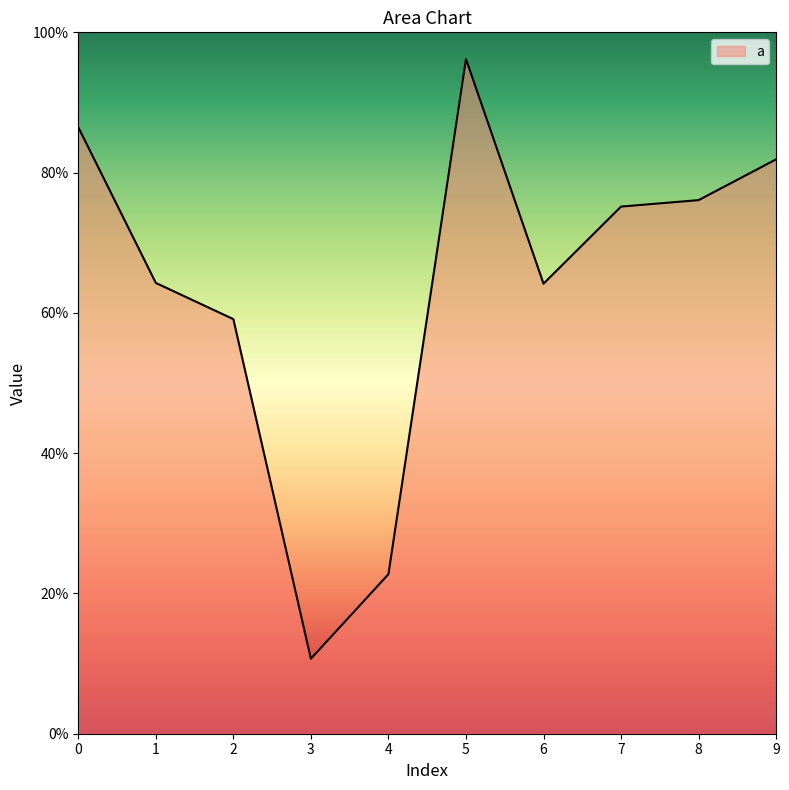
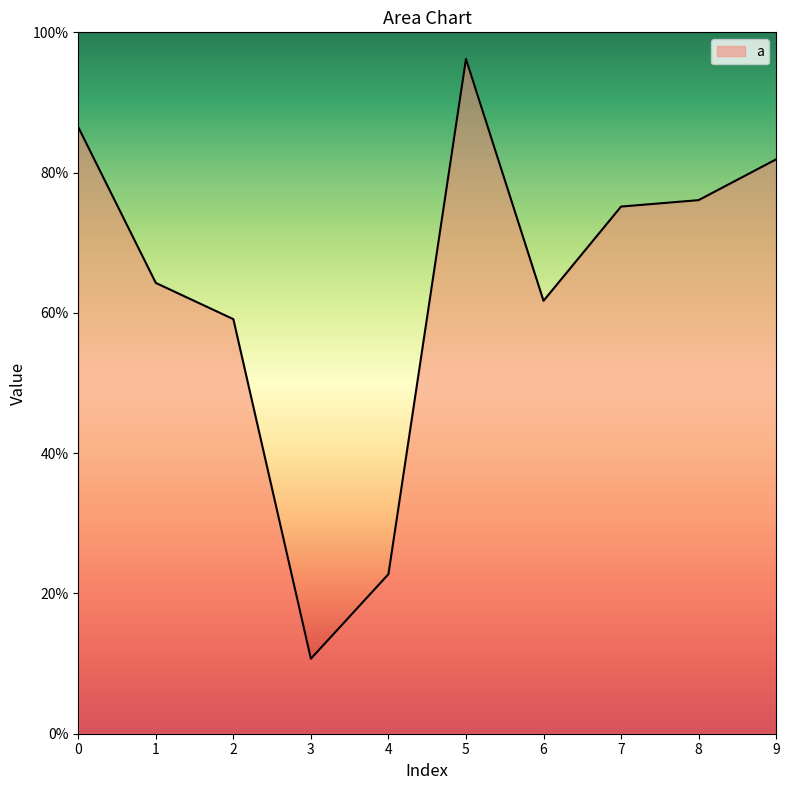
  {
    "0": "86%",
    "1": "64%",
    "2": "59%",
    "3": "11%",
    "4": "23%",
    "5": "96%",
-   "6": "64%",
+   "6": "62%",
    "7": "75%",
    "8": "76%",
    "9": "82%"
  }
